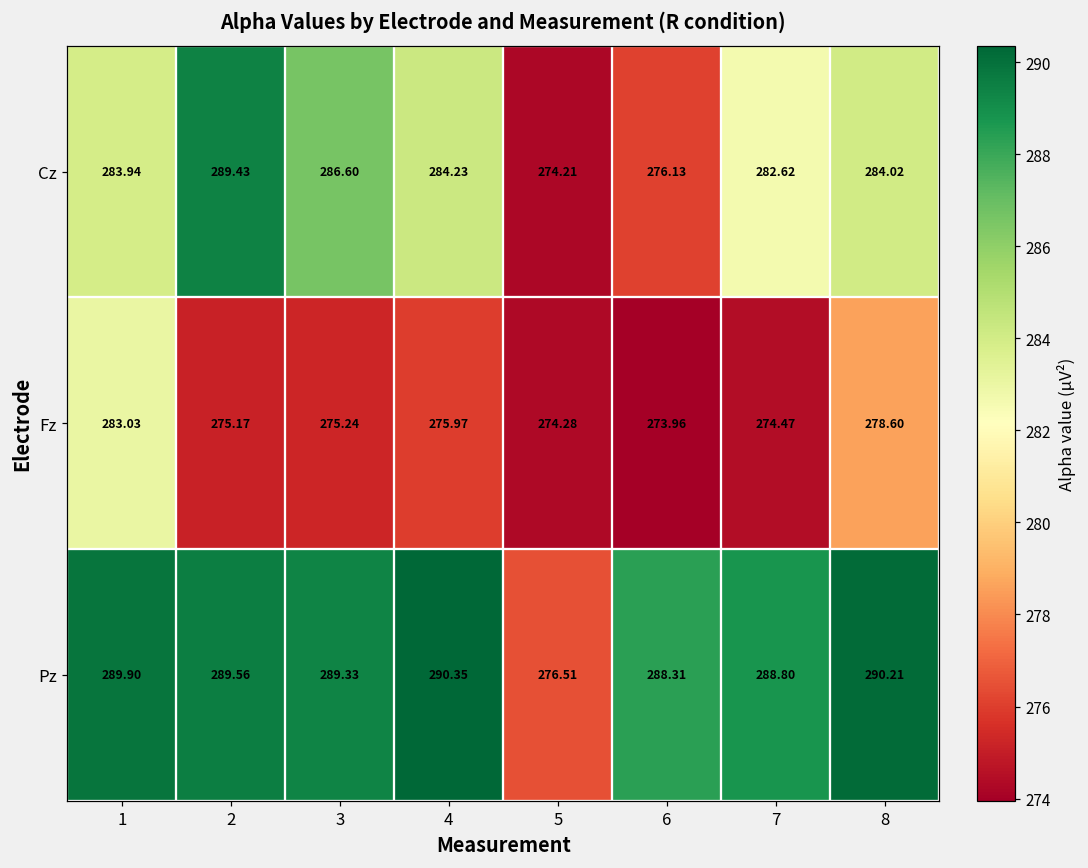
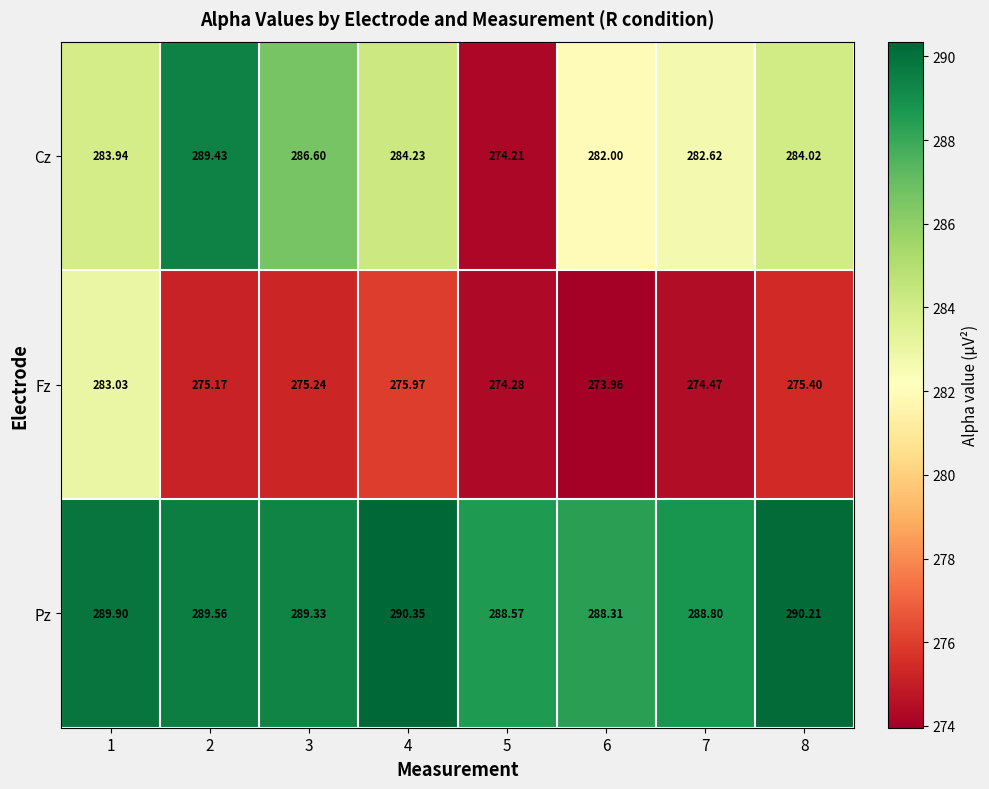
  {
    "Cz": {
      "1": 283.94,
      "2": 289.43,
      "3": 286.60,
      "4": 284.23,
      "5": 274.21,
-     "6": 276.13,
+     "6": 282.00,
      "7": 282.62,
      "8": 284.02
    },
    "Fz": {
      "1": 283.03,
      "2": 275.17,
      "3": 275.24,
      "4": 275.97,
      "5": 274.28,
      "6": 273.96,
      "7": 274.47,
-     "8": 278.60
+     "8": 275.40
    },
    "Pz": {
      "1": 289.90,
      "2": 289.56,
      "3": 289.33,
      "4": 290.35,
-     "5": 276.51,
+     "5": 288.57,
      "6": 288.31,
      "7": 288.80,
      "8": 290.21
    }
  }
